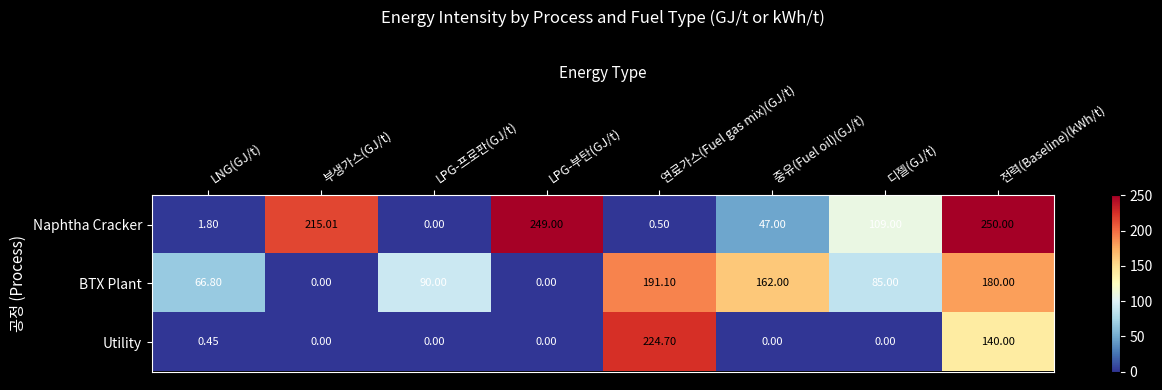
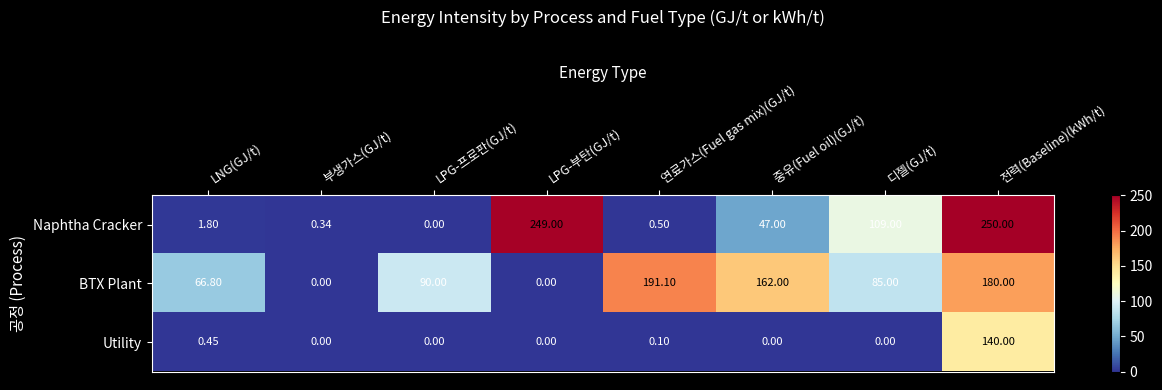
  {
    "Naphtha Cracker": {
      "LNG(GJ/t)": 1.80,
-     "부생가스(GJ/t)": 215.01,
+     "부생가스(GJ/t)": 0.34,
      "LPG-프로판(GJ/t)": 0.00,
      "LPG-부탄(GJ/t)": 249.00,
      "연료가스(Fuel gas mix)(GJ/t)": 0.50,
      "중유(Fuel oil)(GJ/t)": 47.00,
      "전력(Baseline)(kWh/t)": 250.00
    },
    "BTX Plant": {
      "LNG(GJ/t)": 66.80,
      "부생가스(GJ/t)": 0.00,
      "LPG-프로판(GJ/t)": 90.00,
      "LPG-부탄(GJ/t)": 0.00,
      "연료가스(Fuel gas mix)(GJ/t)": 191.10,
      "중유(Fuel oil)(GJ/t)": 162.00,
      "디젤(GJ/t)": 85.00,
      "전력(Baseline)(kWh/t)": 180.00
    },
    "Utility": {
      "LNG(GJ/t)": 0.45,
      "부생가스(GJ/t)": 0.00,
      "LPG-프로판(GJ/t)": 0.00,
      "LPG-부탄(GJ/t)": 0.00,
-     "연료가스(Fuel gas mix)(GJ/t)": 224.70,
+     "연료가스(Fuel gas mix)(GJ/t)": 0.10,
      "중유(Fuel oil)(GJ/t)": 0.00,
      "디젤(GJ/t)": 0.00,
      "전력(Baseline)(kWh/t)": 140.00
    }
  }
